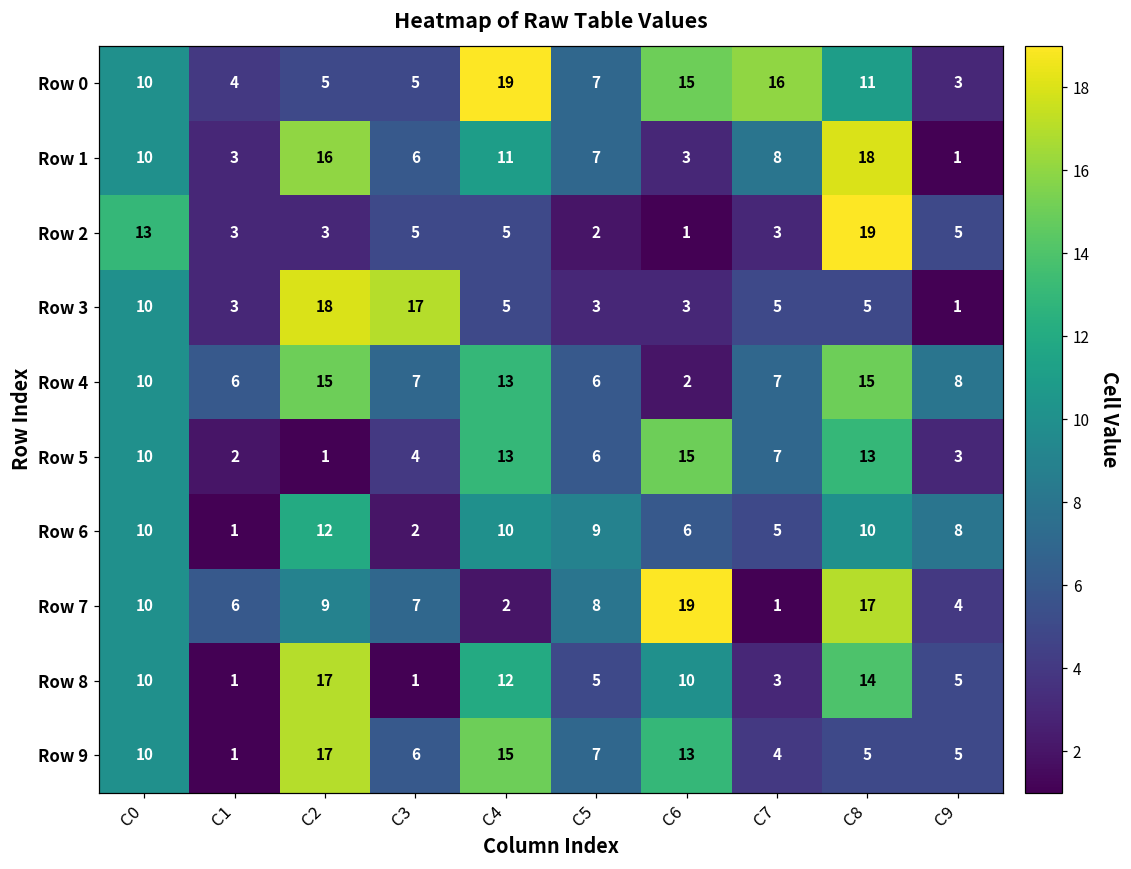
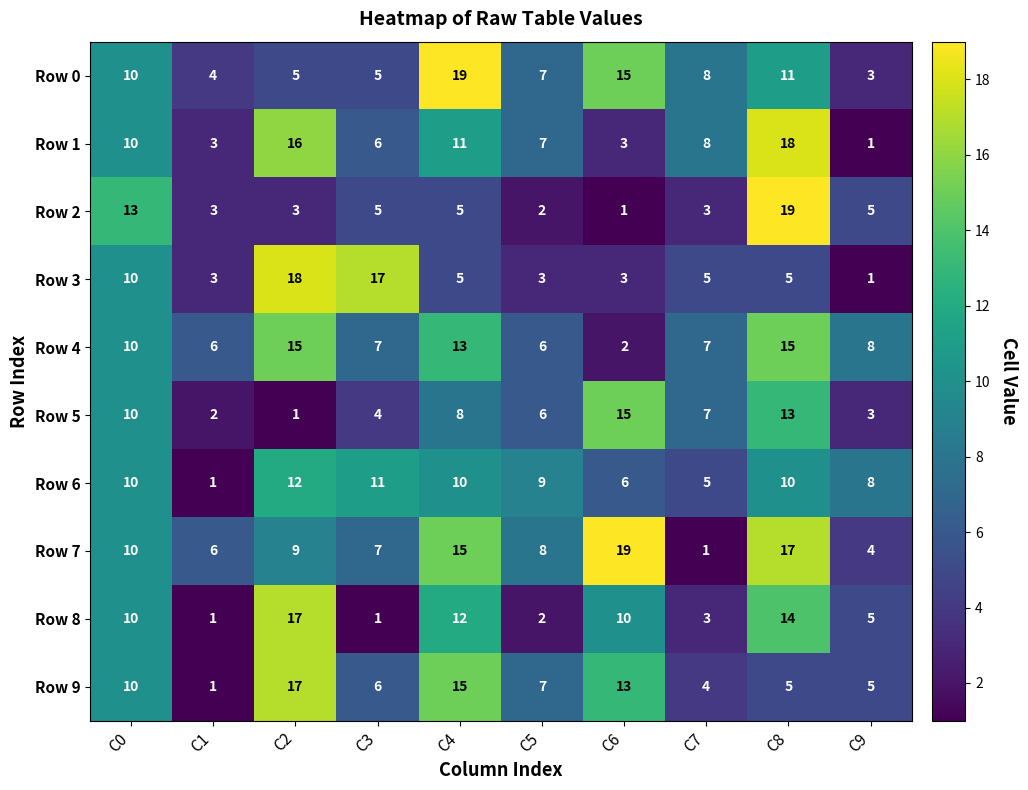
  {
    "Row 0": {
      "C0": 10,
      "C1": 4,
      "C2": 5,
      "C3": 5,
      "C4": 19,
      "C5": 7,
      "C6": 15,
-     "C7": 16,
+     "C7": 8,
      "C8": 11,
      "C9": 3
    },
    "Row 1": {
      "C0": 10,
      "C1": 3,
      "C2": 16,
      "C3": 6,
      "C4": 11,
      "C5": 7,
      "C6": 3,
      "C7": 8,
      "C8": 18,
      "C9": 1
    },
    "Row 2": {
      "C0": 13,
      "C1": 3,
      "C2": 3,
      "C3": 5,
      "C4": 5,
      "C5": 2,
      "C6": 1,
      "C7": 3,
      "C8": 19,
      "C9": 5
    },
    "Row 3": {
      "C0": 10,
      "C1": 3,
      "C2": 18,
      "C3": 17,
      "C4": 5,
      "C5": 3,
      "C6": 3,
      "C7": 5,
      "C8": 5,
      "C9": 1
    },
    "Row 4": {
      "C0": 10,
      "C1": 6,
      "C2": 15,
      "C3": 7,
      "C4": 13,
      "C5": 6,
      "C6": 2,
      "C7": 7,
      "C8": 15,
      "C9": 8
    },
    "Row 5": {
      "C0": 10,
      "C1": 2,
      "C2": 1,
      "C3": 4,
-     "C4": 13,
+     "C4": 8,
      "C5": 6,
      "C6": 15,
      "C7": 7,
      "C8": 13,
      "C9": 3
    },
    "Row 6": {
      "C0": 10,
      "C1": 1,
      "C2": 12,
-     "C3": 2,
+     "C3": 11,
      "C4": 10,
      "C5": 9,
      "C6": 6,
      "C7": 5,
      "C8": 10,
      "C9": 8
    },
    "Row 7": {
      "C0": 10,
      "C1": 6,
      "C2": 9,
      "C3": 7,
-     "C4": 2,
+     "C4": 15,
      "C5": 8,
      "C6": 19,
      "C7": 1,
      "C8": 17,
      "C9": 4
    },
    "Row 8": {
      "C0": 10,
      "C1": 1,
      "C2": 17,
      "C3": 1,
      "C4": 12,
-     "C5": 5,
+     "C5": 2,
      "C6": 10,
      "C7": 3,
      "C8": 14,
      "C9": 5
    },
    "Row 9": {
      "C0": 10,
      "C1": 1,
      "C2": 17,
      "C3": 6,
      "C4": 15,
      "C5": 7,
      "C6": 13,
      "C7": 4,
      "C8": 5,
      "C9": 5
    }
  }
